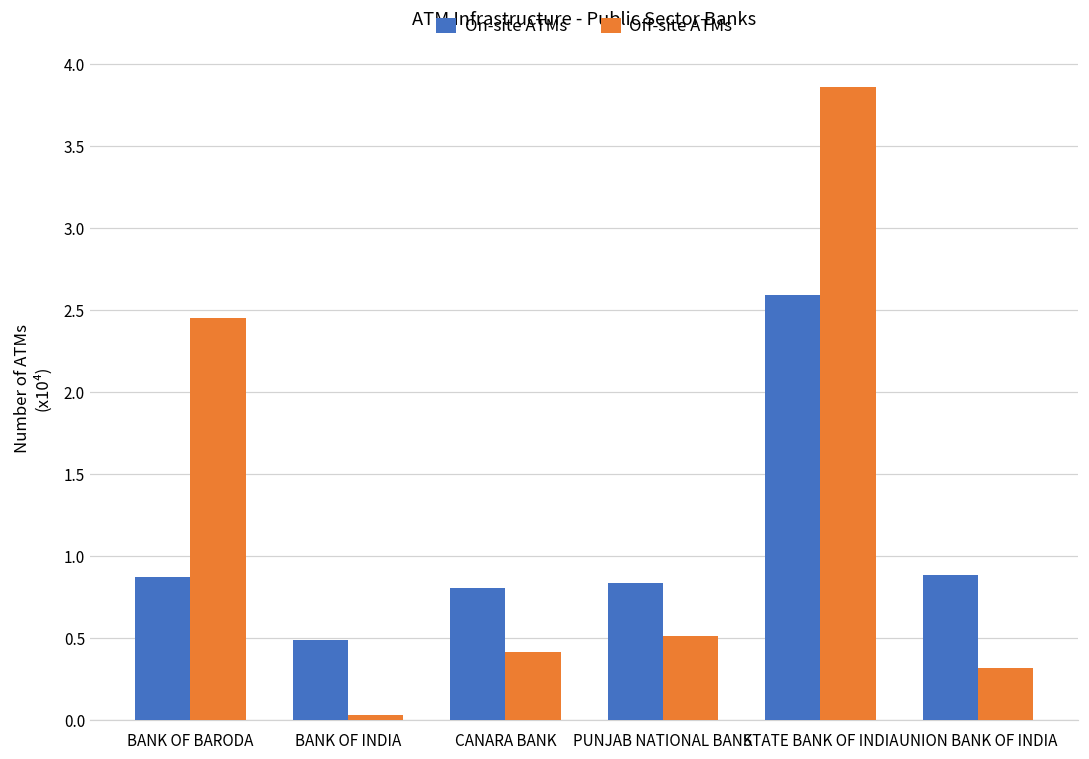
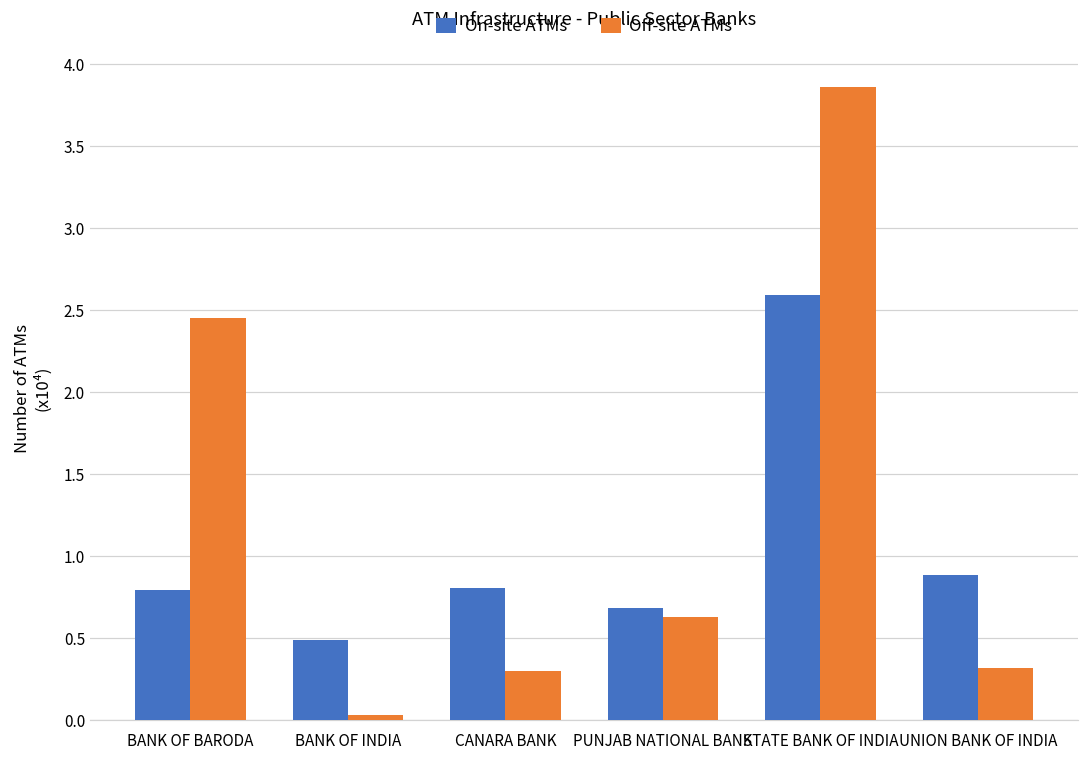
  {
    "On-site ATMs": {
-     "BANK OF BARODA": 0.88,
+     "BANK OF BARODA": 0.79,
      "BANK OF INDIA": 0.49,
      "CANARA BANK": 0.81,
-     "PUNJAB NATIONAL BANK": 0.84,
+     "PUNJAB NATIONAL BANK": 0.68,
      "STATE BANK OF INDIA": 2.59,
      "UNION BANK OF INDIA": 0.89
    },
    "Off-site ATMs": {
      "BANK OF BARODA": 2.45,
      "BANK OF INDIA": 0.03,
-     "CANARA BANK": 0.42,
-     "PUNJAB NATIONAL BANK": 0.52,
+     "CANARA BANK": 0.30,
+     "PUNJAB NATIONAL BANK": 0.63,
      "STATE BANK OF INDIA": 3.86,
      "UNION BANK OF INDIA": 0.32
    }
  }
